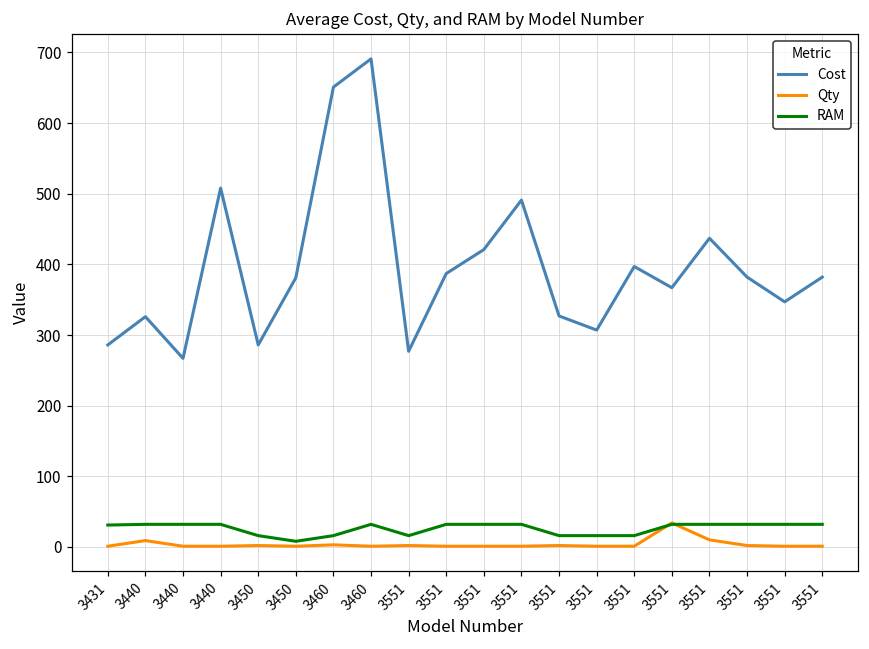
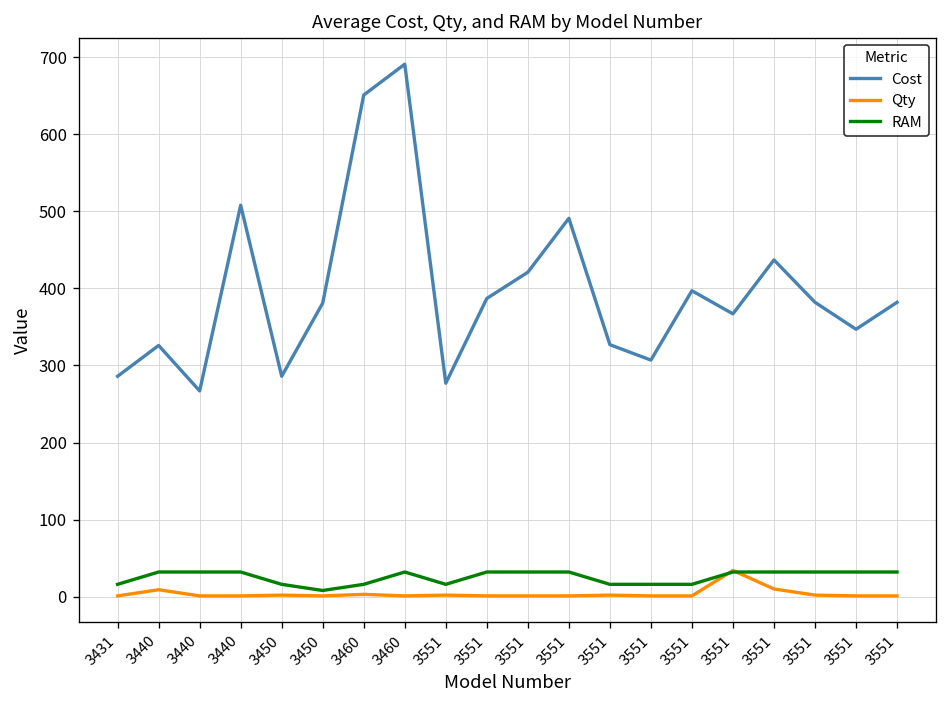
  {
    "Cost": {
      "3431": 290
    },
    "Qty": {
      "3431": 0
    },
    "RAM": {
-     "3431": 30
+     "3431": 20
    }
  }
